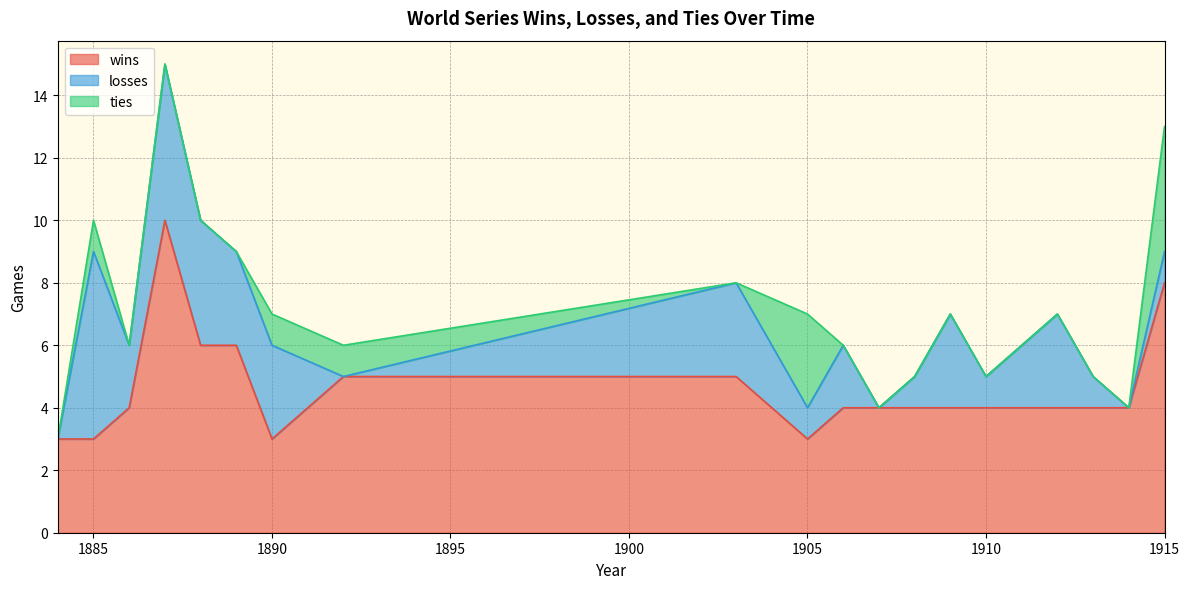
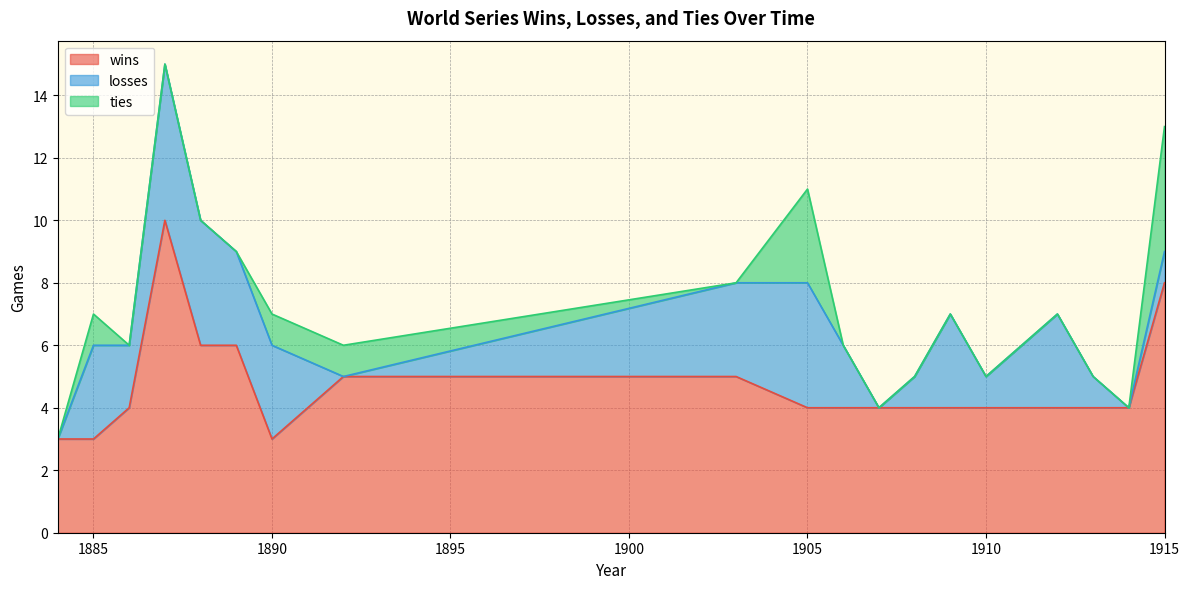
  {
    "wins": {
      "1885": 3,
      "1890": 3,
-     "1905": 3,
+     "1905": 4,
      "1910": 4,
      "1915": 8
    },
    "losses": {
-     "1885": 6,
+     "1885": 3,
      "1890": 3,
-     "1905": 1,
+     "1905": 4,
      "1915": 1
    },
    "ties": {
      "1885": 1,
      "1890": 1,
      "1905": 3,
      "1915": 4
    }
  }
